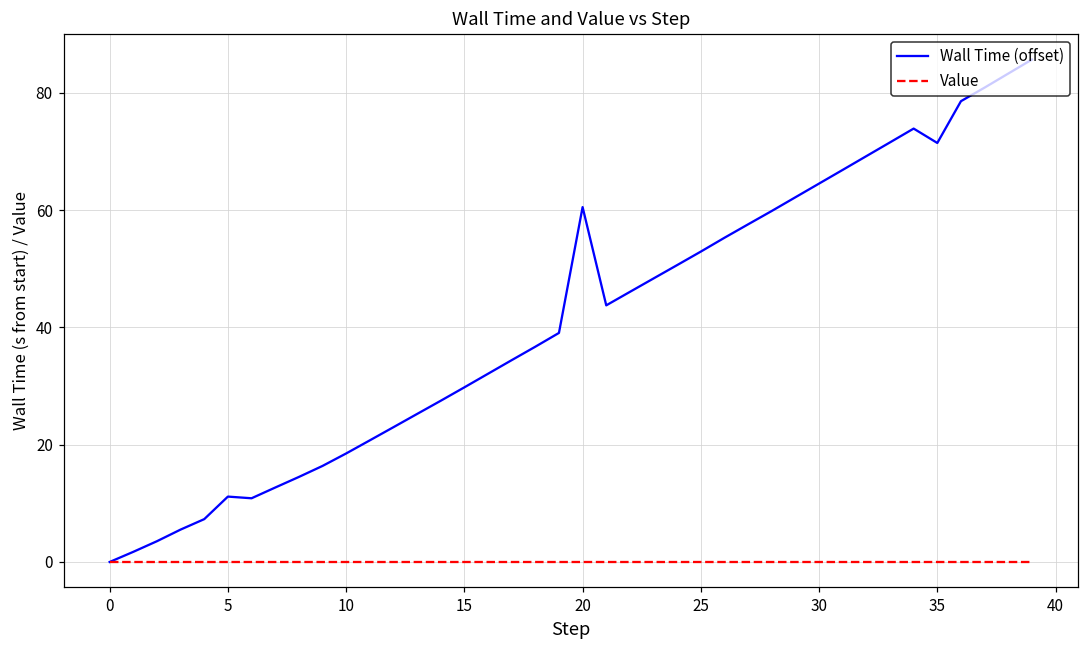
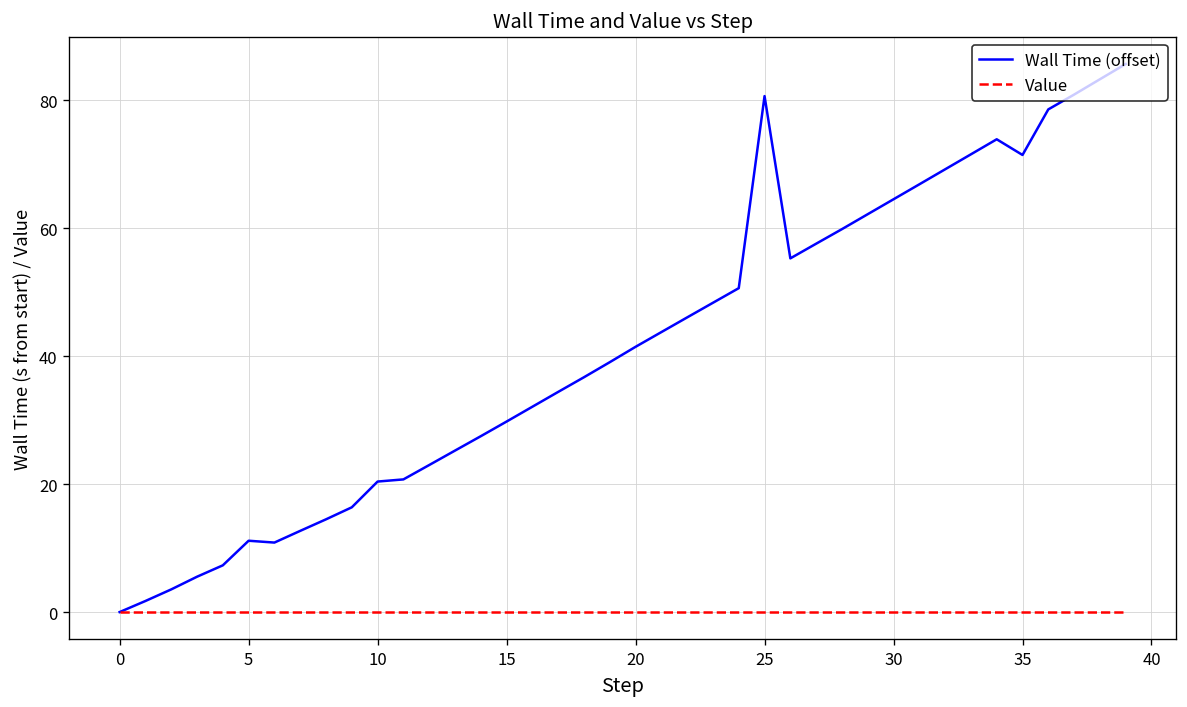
  {
    "Wall Time (offset)": {
      "5": 11,
-     "10": 19,
+     "10": 20,
      "15": 30,
-     "20": 61,
-     "25": 53,
+     "20": 41,
+     "25": 81,
      "30": 65,
      "35": 71
    },
    "Value": {
      "5": 0,
      "10": 0,
      "15": 0,
      "20": 0,
      "25": 0,
      "30": 0,
      "35": 0
    }
  }
